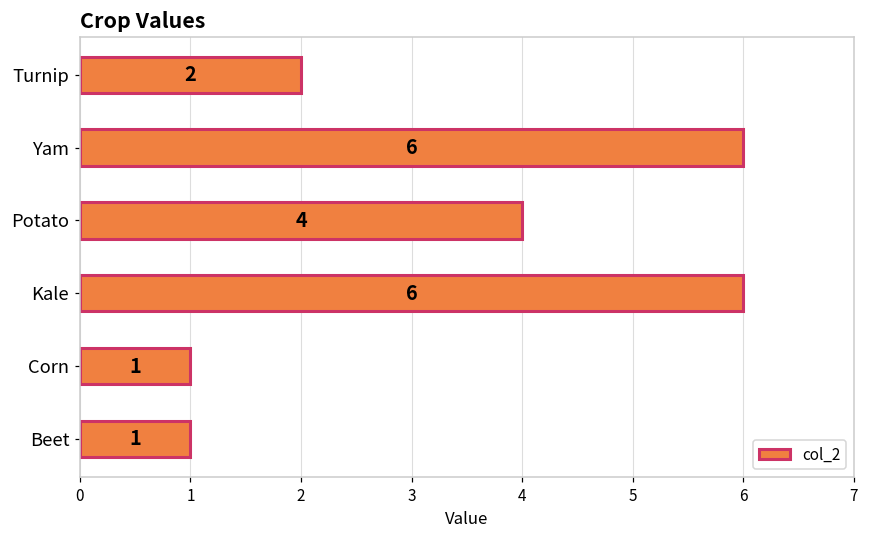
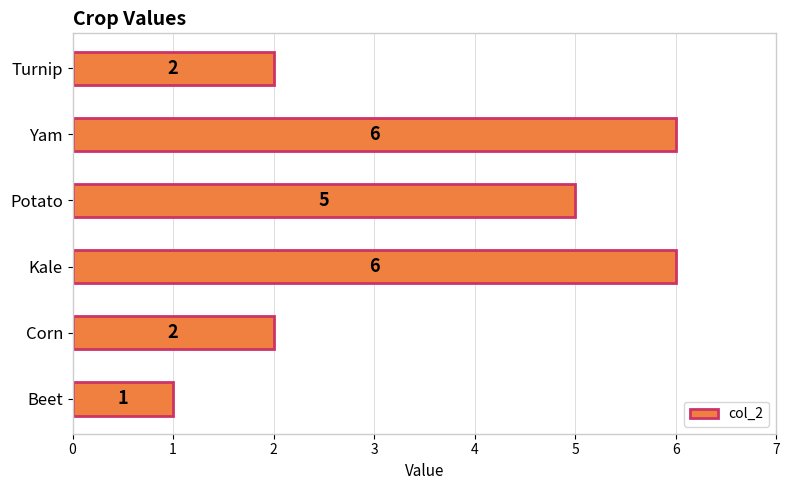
  {
    "Turnip": 2,
    "Yam": 6,
-   "Potato": 4,
+   "Potato": 5,
    "Kale": 6,
-   "Corn": 1,
+   "Corn": 2,
    "Beet": 1
  }
